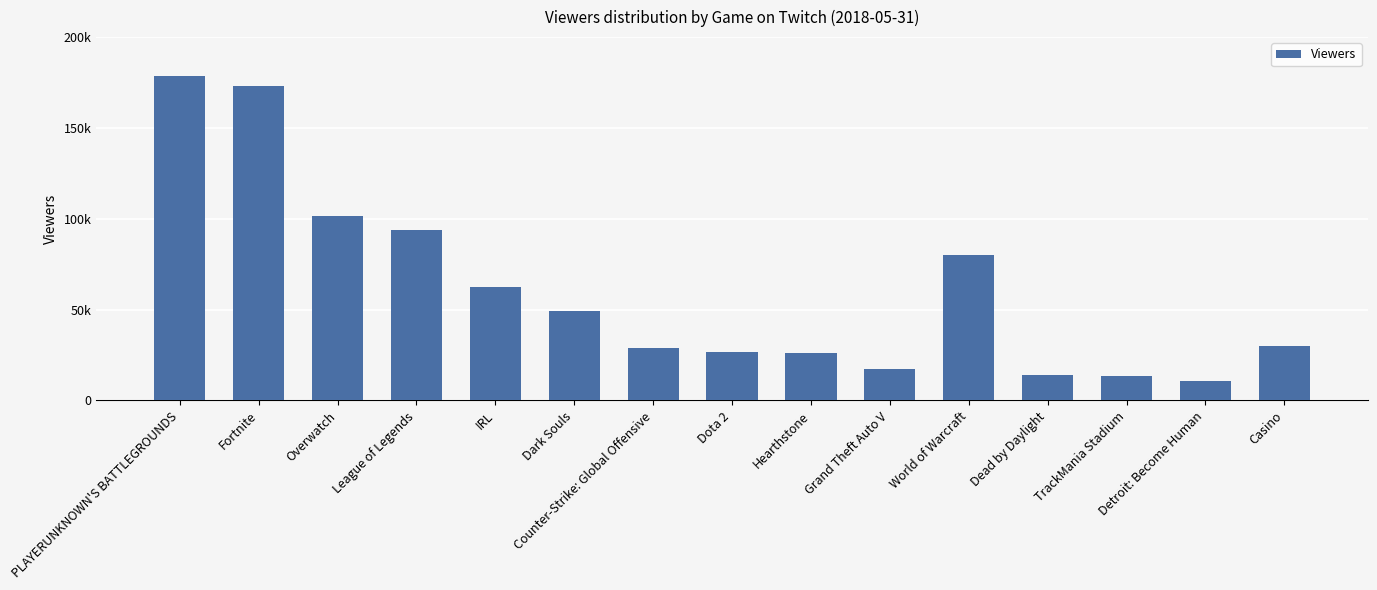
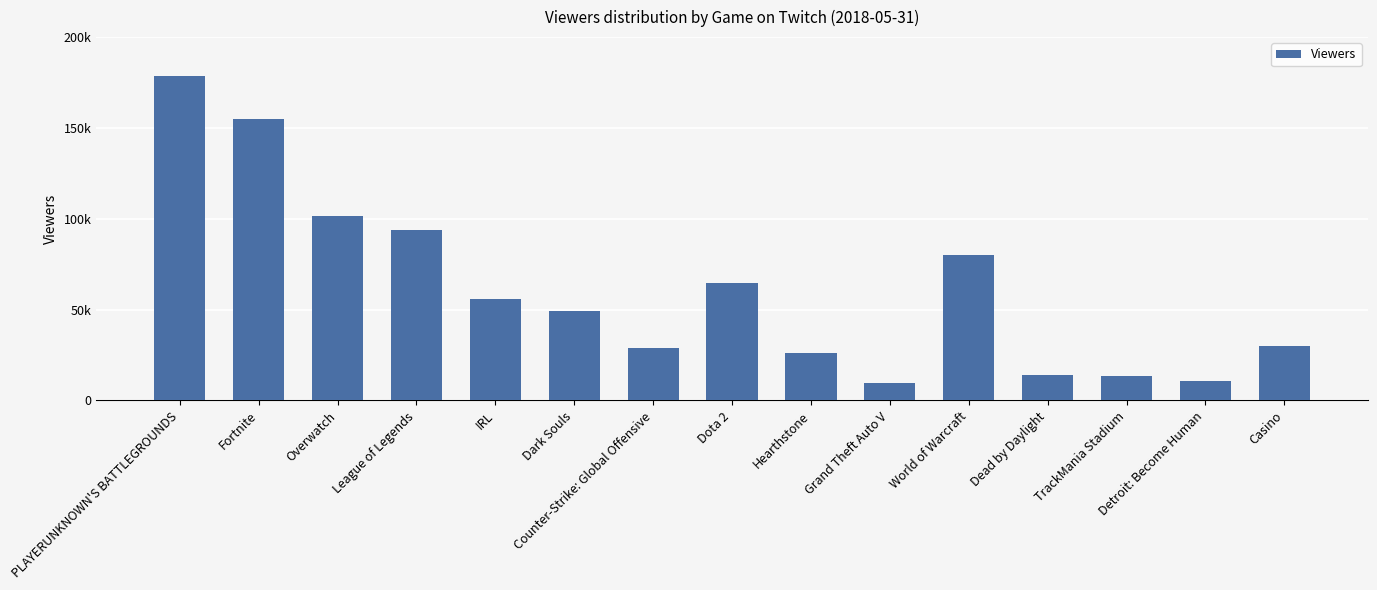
  {
    "PLAYERUNKNOWN'S BATTLEGROUNDS": 179000,
-   "Fortnite": 173000,
+   "Fortnite": 155000,
    "Overwatch": 102000,
    "League of Legends": 94000,
-   "IRL": 63000,
+   "IRL": 56000,
    "Dark Souls": 49000,
    "Counter-Strike: Global Offensive": 29000,
-   "Dota 2": 27000,
+   "Dota 2": 65000,
    "Hearthstone": 26000,
-   "Grand Theft Auto V": 18000,
+   "Grand Theft Auto V": 9000,
    "World of Warcraft": 80000,
    "Dead by Daylight": 14000,
    "TrackMania Stadium": 14000,
    "Detroit: Become Human": 11000,
    "Casino": 30000
  }
